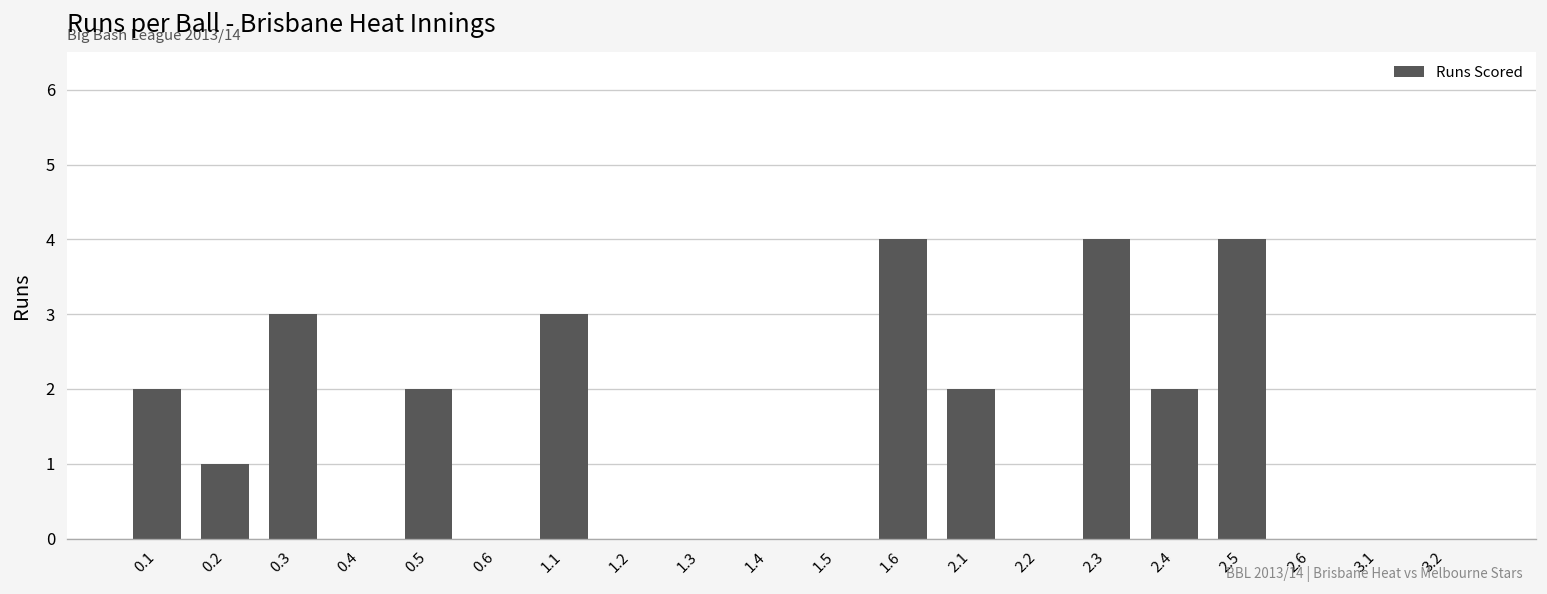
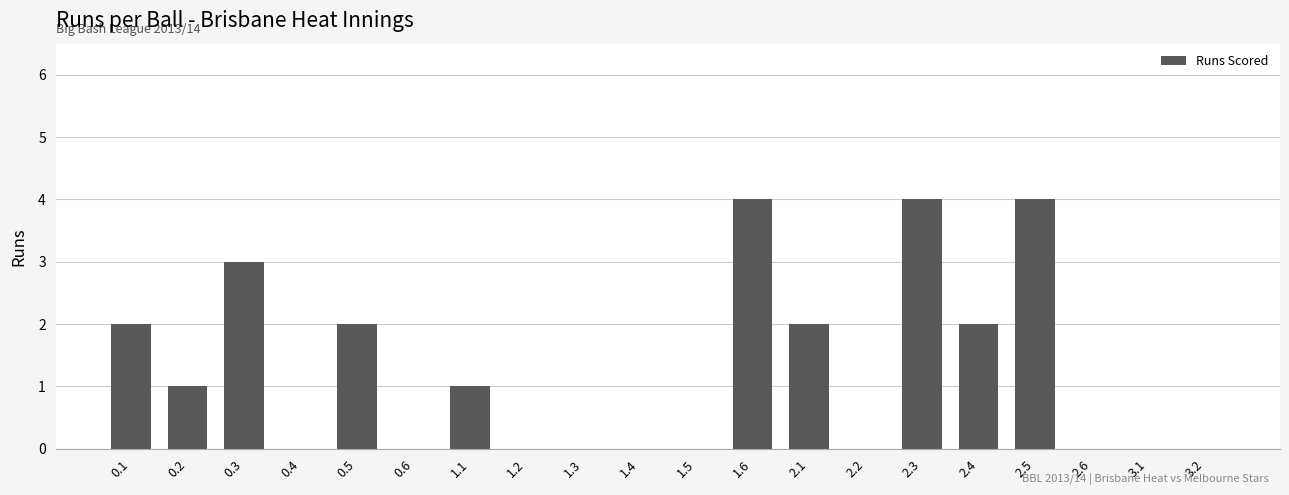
  {
    "0.1": 2,
    "0.2": 1,
    "0.3": 3,
    "0.4": 0,
    "0.5": 2,
    "0.6": 0,
-   "1.1": 3,
+   "1.1": 1,
    "1.2": 0,
    "1.3": 0,
    "1.4": 0,
    "1.5": 0,
    "1.6": 4,
    "2.1": 2,
    "2.2": 0,
    "2.3": 4,
    "2.4": 2,
    "2.5": 4,
    "2.6": 0,
    "3.1": 0,
    "3.2": 0
  }
